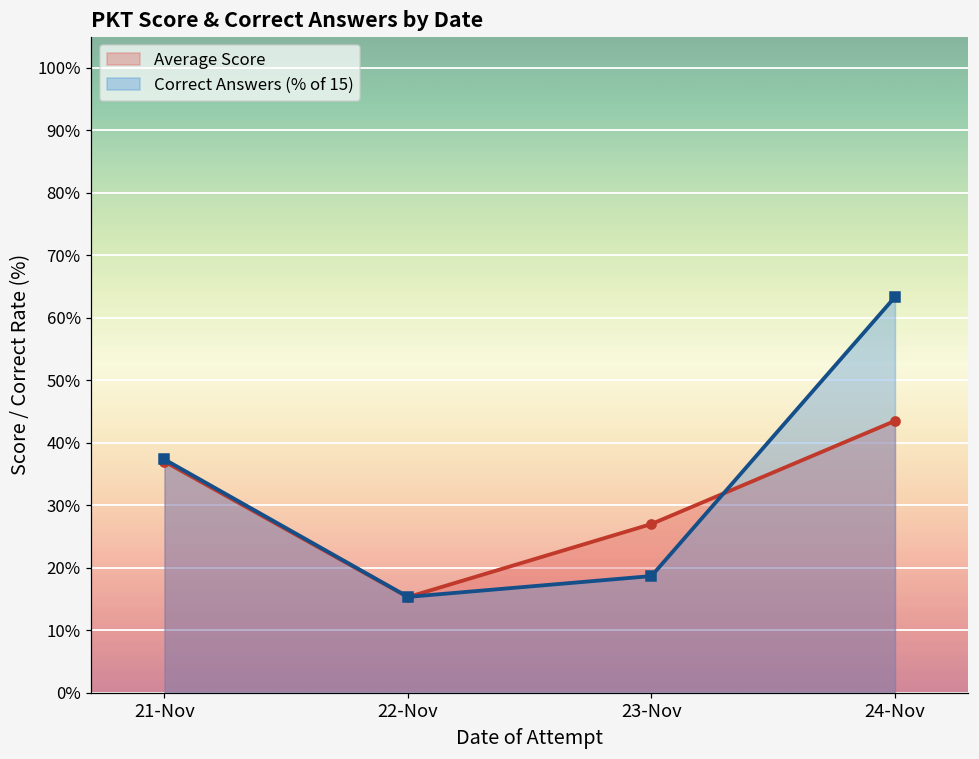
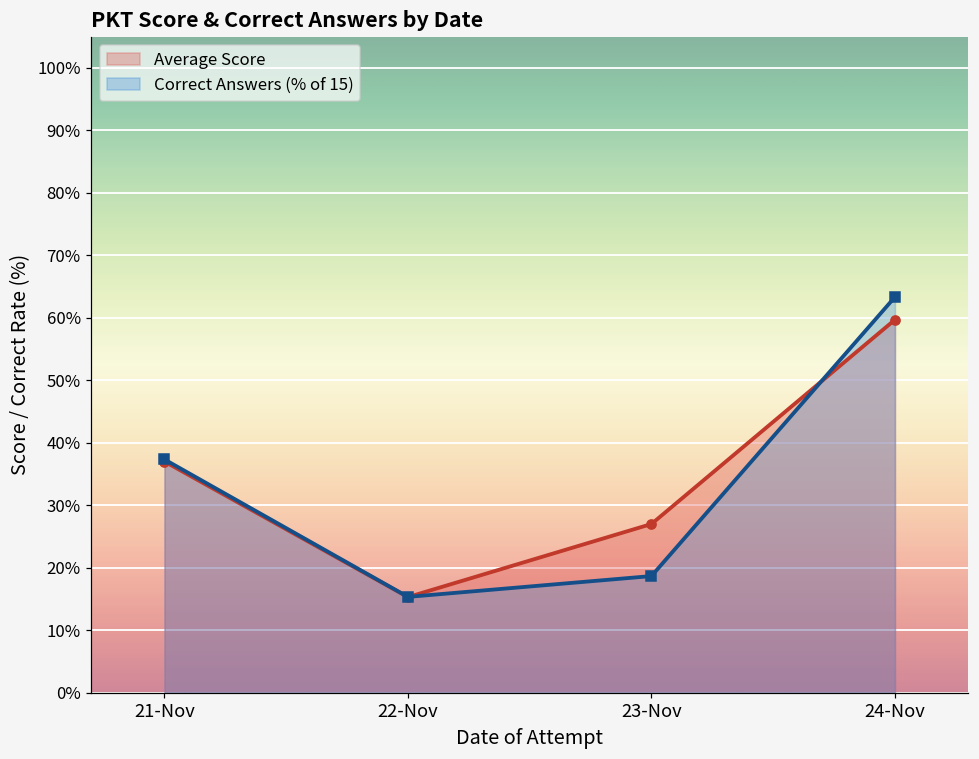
  {
    "Average Score": {
      "23-Nov": "27%",
-     "24-Nov": "44%"
+     "24-Nov": "60%"
    },
    "Correct Answers (% of 15)": {
      "23-Nov": "19%",
      "24-Nov": "63%"
    }
  }
